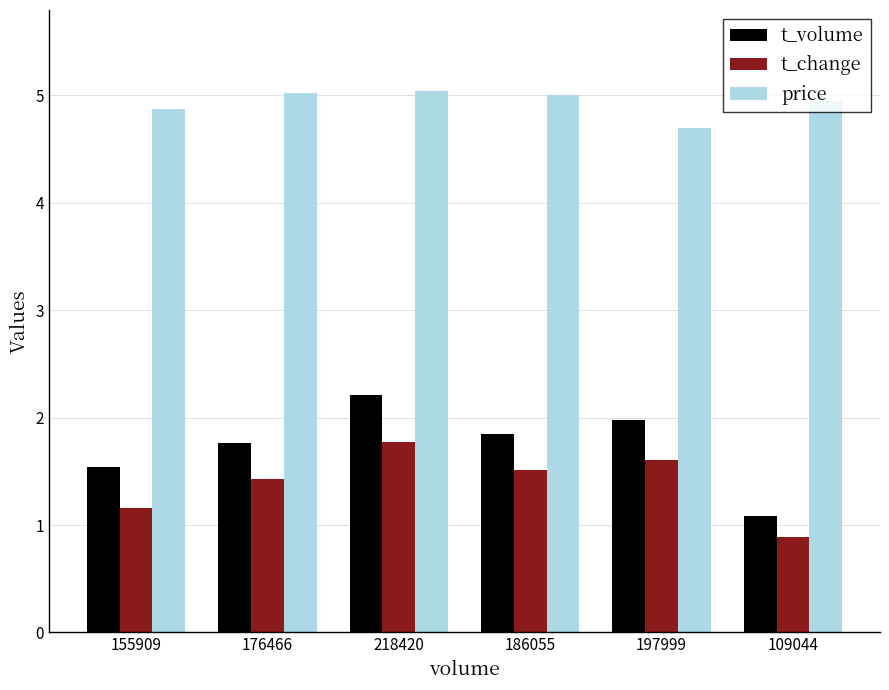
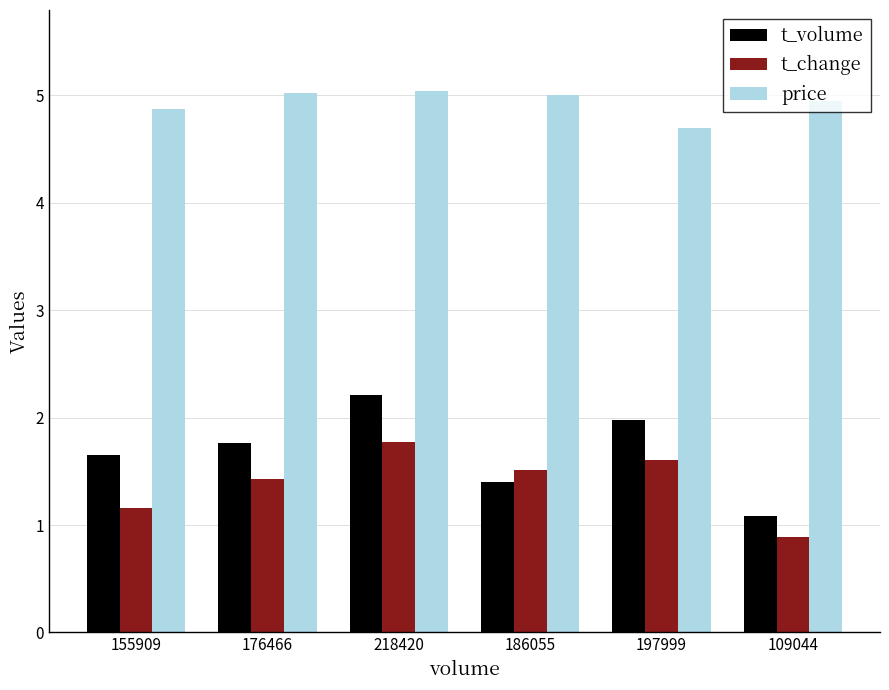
  {
    "t_volume": {
-     "155909": 1.54,
+     "155909": 1.65,
      "176466": 1.77,
      "218420": 2.21,
-     "186055": 1.85,
+     "186055": 1.40,
      "197999": 1.98,
      "109044": 1.08
    },
    "t_change": {
      "155909": 1.16,
      "176466": 1.43,
      "218420": 1.77,
      "186055": 1.51,
      "197999": 1.61,
      "109044": 0.89
    },
    "price": {
      "155909": 4.87,
      "176466": 5.02,
      "218420": 5.04,
      "186055": 5.00,
      "197999": 4.70
    }
  }
